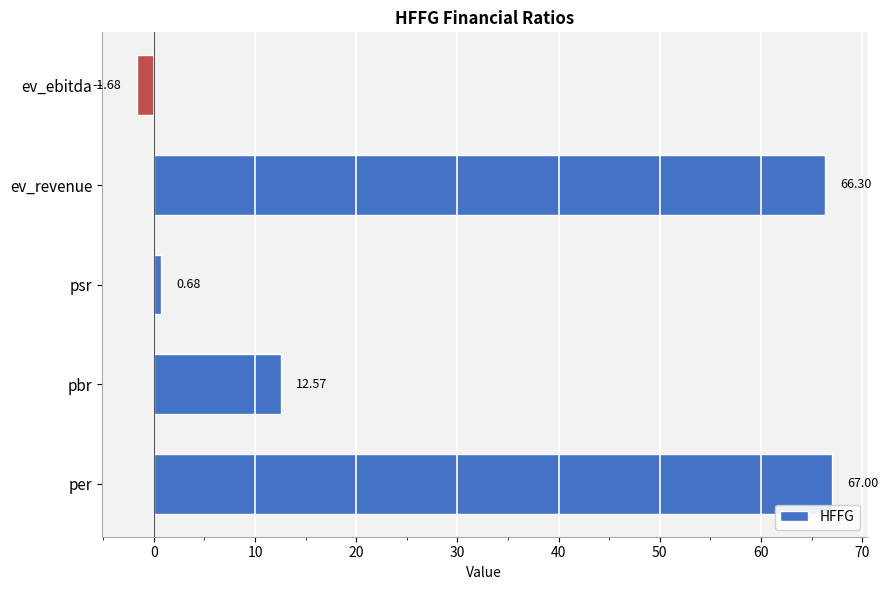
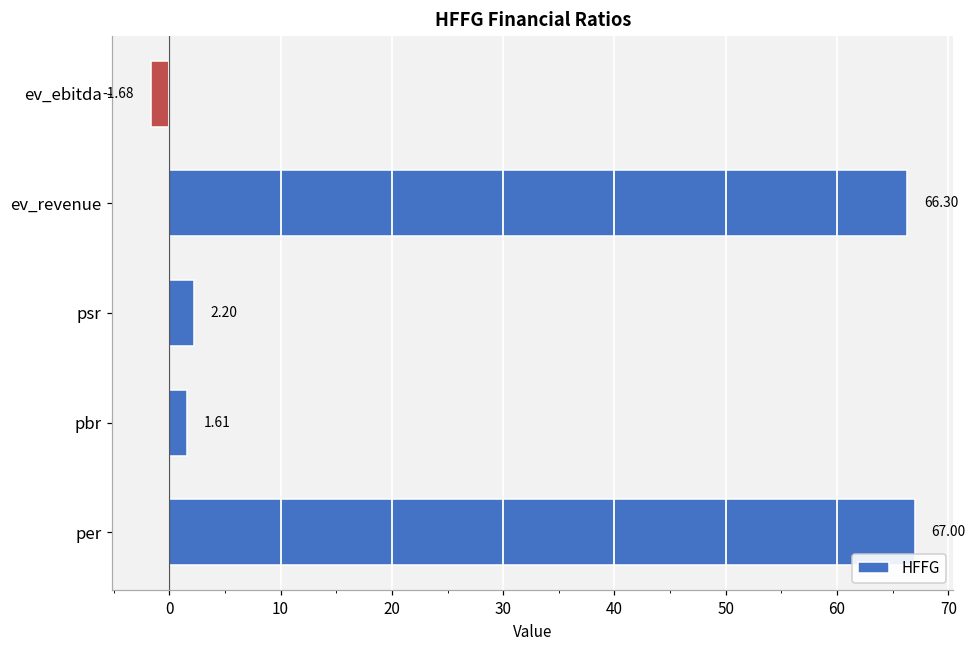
  {
    "ev_ebitda": -1.68,
    "ev_revenue": 66.30,
-   "psr": 0.68,
-   "pbr": 12.57,
+   "psr": 2.20,
+   "pbr": 1.61,
    "per": 67.00
  }
